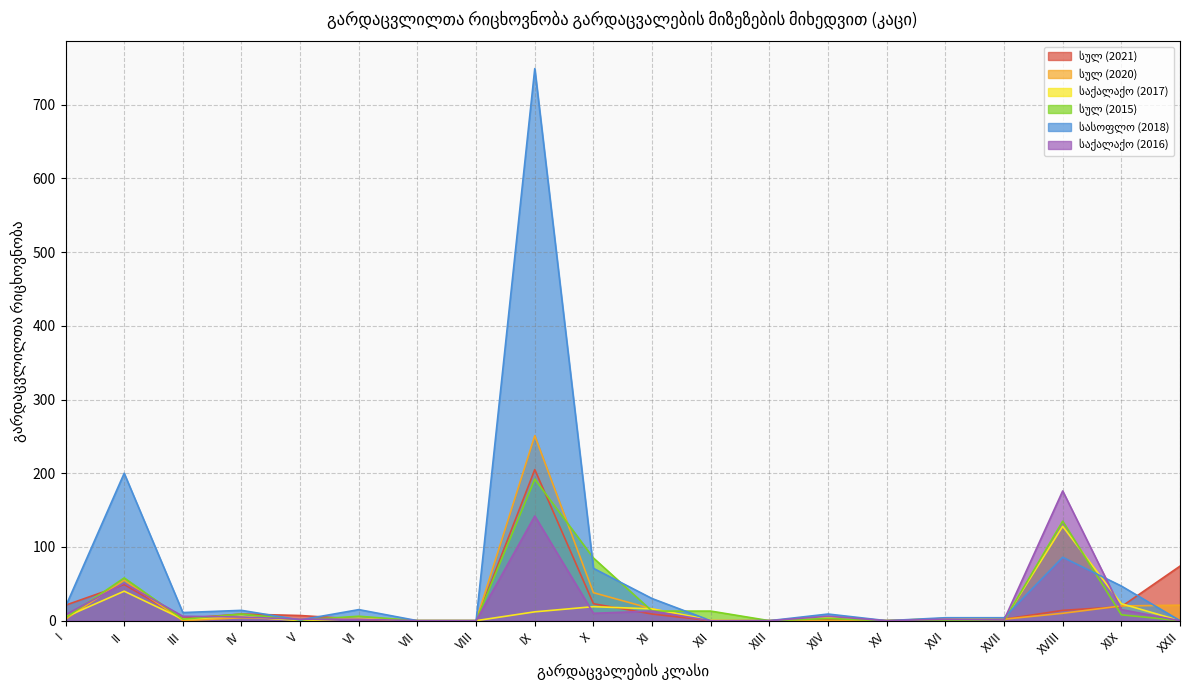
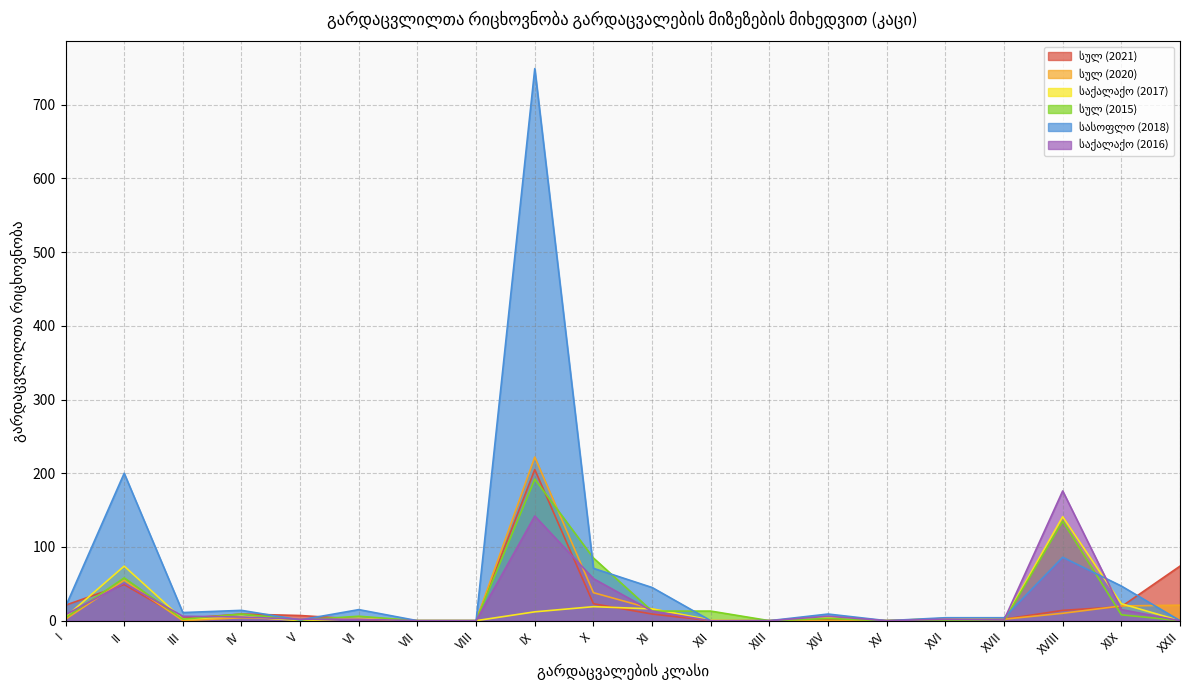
  {
    "სულ (2021)": {
      "V": 10,
      "IX": 210,
      "X": 20,
      "XI": 10,
      "XVIII": 10,
      "XXII": 70
    },
    "სულ (2020)": {
-     "IX": 250,
+     "IX": 220,
      "X": 40,
      "XVIII": 10,
      "XXII": 20
    },
    "საქალაქო (2017)": {
-     "II": 40,
+     "II": 70,
      "IX": 10,
      "X": 20,
-     "XVIII": 130
+     "XVIII": 140
    },
    "სულ (2015)": {
      "IX": 190,
      "X": 90,
      "XII": 10,
      "XVIII": 140,
      "XIX": 10
    },
    "სასოფლო (2018)": {
      "II": 200,
      "III": 10,
      "IV": 10,
      "VI": 20,
      "IX": 750,
      "X": 70,
-     "XI": 30,
+     "XI": 50,
      "XVIII": 90,
      "XIX": 50
    },
    "საქალაქო (2016)": {
      "IX": 140,
-     "X": 10,
+     "X": 60,
      "XVIII": 180,
      "XIX": 20
    }
  }
